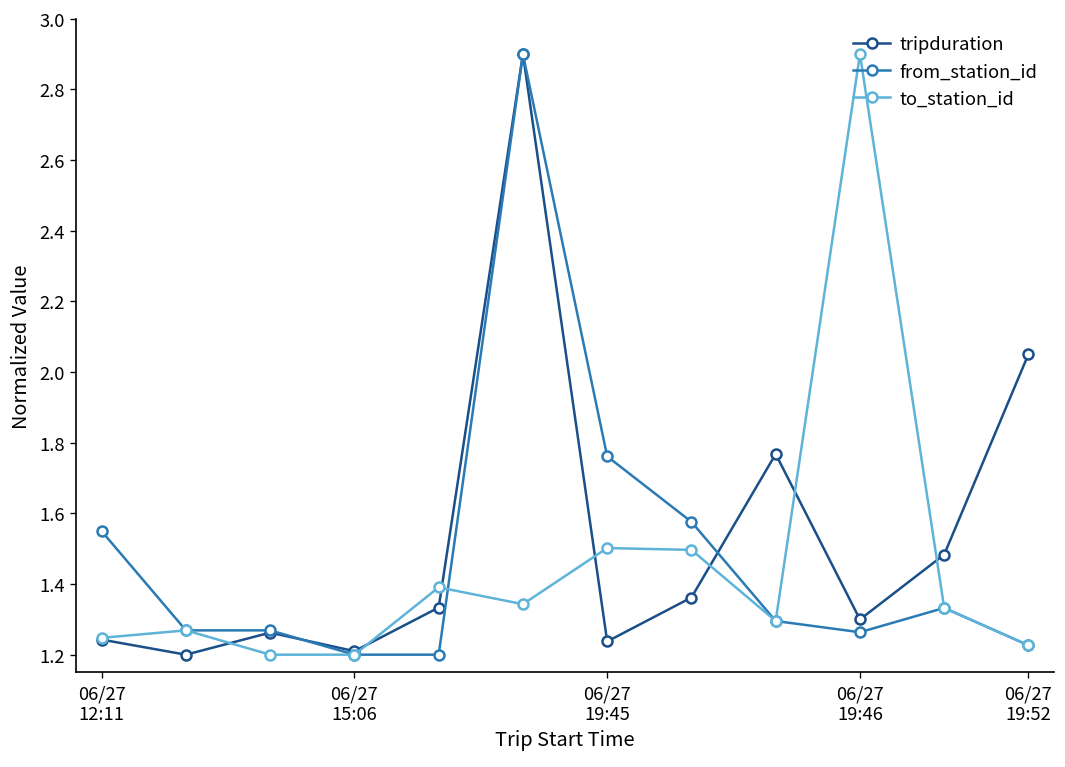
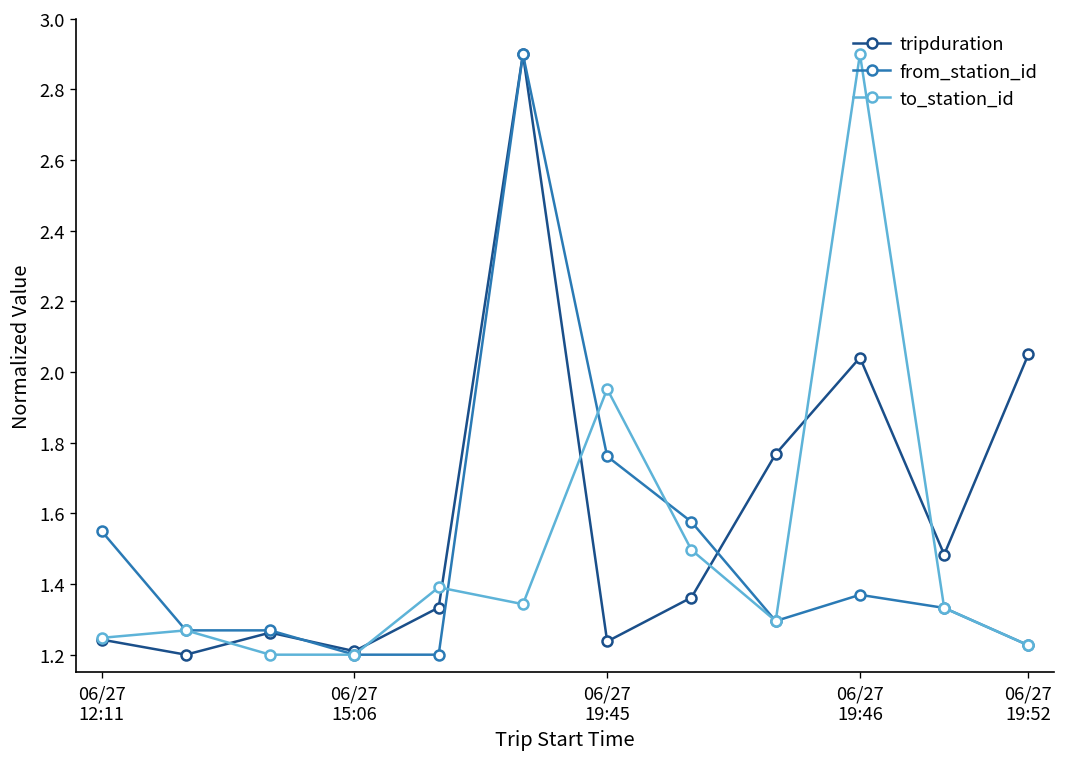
  {
    "tripduration": {
      "06/27 15:06": 1.21,
      "06/27 19:45": 1.24,
-     "06/27 19:46": 1.30,
+     "06/27 19:46": 2.04,
      "06/27 19:52": 2.05
    },
    "from_station_id": {
      "06/27 12:11": 1.55,
      "06/27 19:45": 1.76,
-     "06/27 19:46": 1.26
+     "06/27 19:46": 1.37
    },
    "to_station_id": {
-     "06/27 19:45": 1.50,
+     "06/27 19:45": 1.95,
      "06/27 19:46": 2.90
    }
  }
